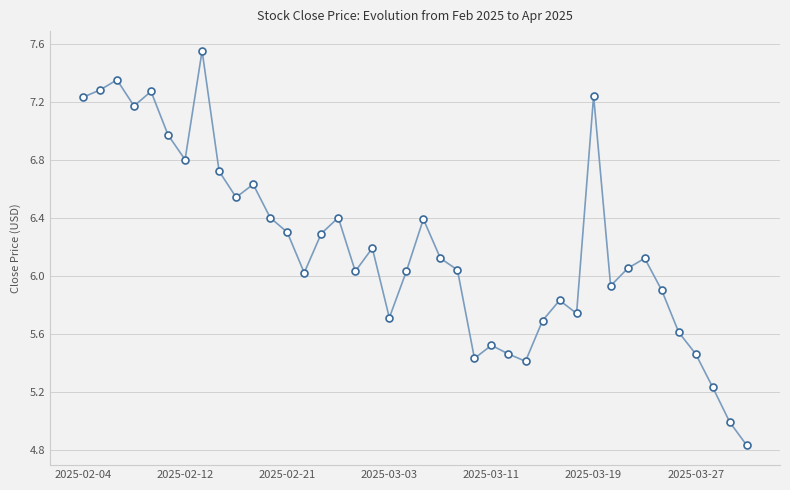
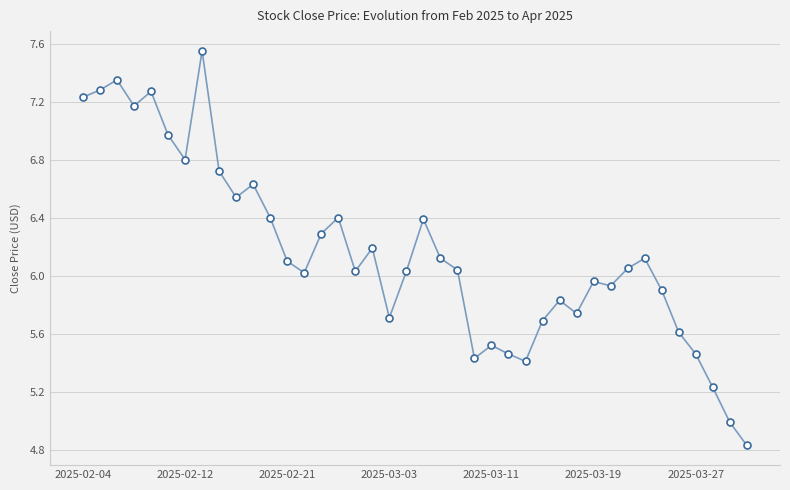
  {
    "2025-02-04": 7.23,
    "2025-02-12": 6.80,
-   "2025-02-21": 6.3,
+   "2025-02-21": 6.1,
    "2025-03-03": 5.71,
    "2025-03-11": 5.52,
-   "2025-03-19": 7.24,
+   "2025-03-19": 5.96,
    "2025-03-27": 5.46
  }
